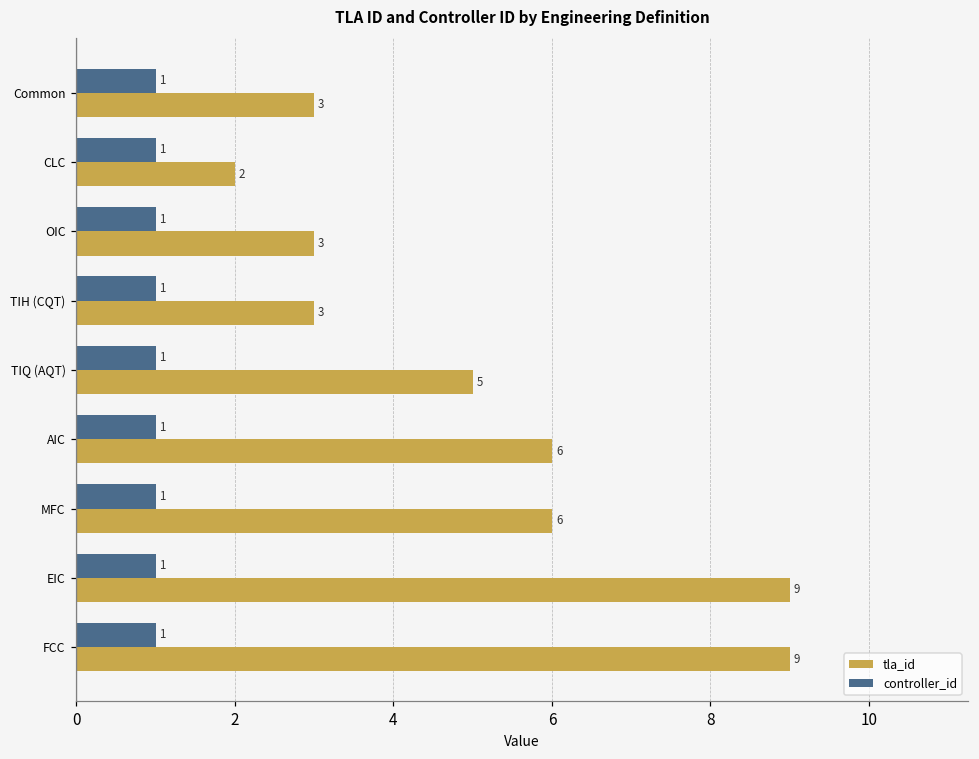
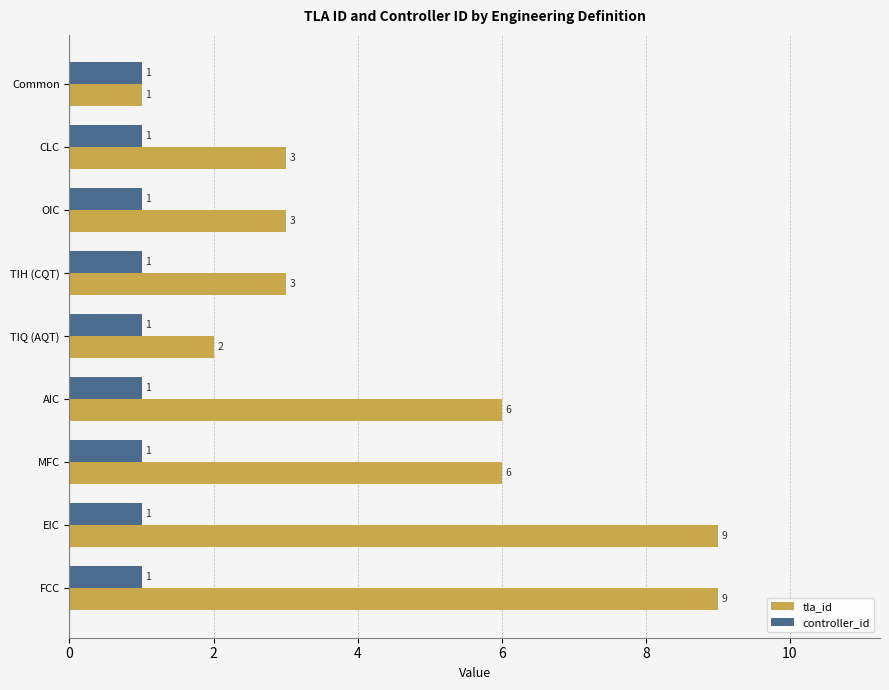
  {
    "tla_id": {
-     "Common": 3,
-     "CLC": 2,
+     "Common": 1,
+     "CLC": 3,
      "OIC": 3,
      "TIH (CQT)": 3,
-     "TIQ (AQT)": 5,
+     "TIQ (AQT)": 2,
      "AIC": 6,
      "MFC": 6,
      "EIC": 9,
      "FCC": 9
    },
    "controller_id": {
      "Common": 1,
      "CLC": 1,
      "OIC": 1,
      "TIH (CQT)": 1,
      "TIQ (AQT)": 1,
      "AIC": 1,
      "MFC": 1,
      "EIC": 1,
      "FCC": 1
    }
  }
